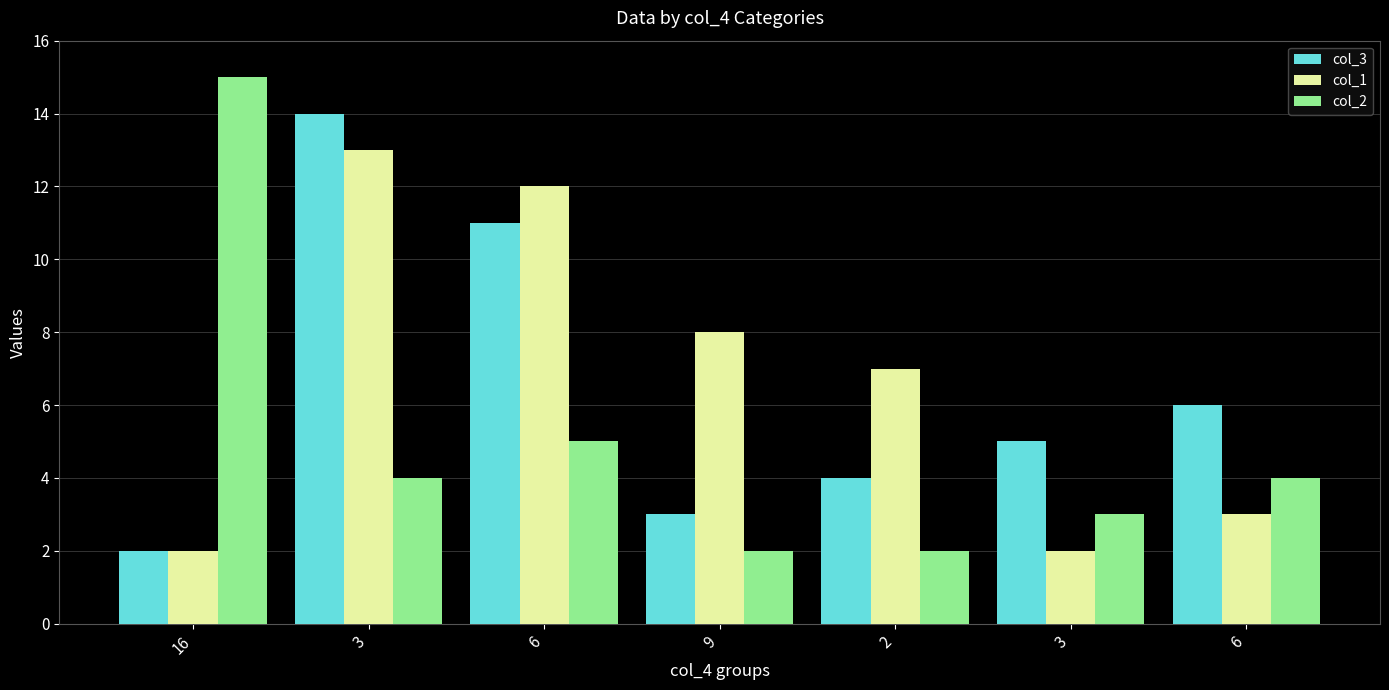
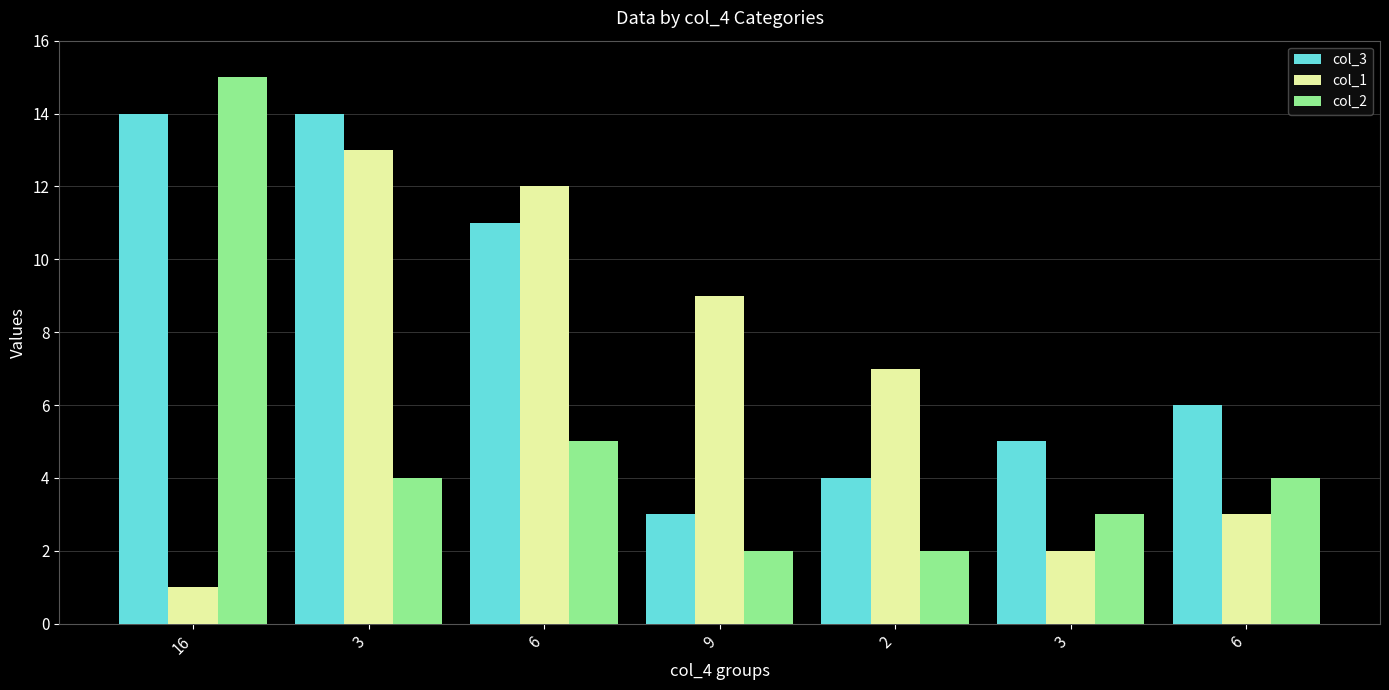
  {
    "col_3": {
-     "16": 2,
+     "16": 14,
      "9": 3,
      "2": 4
    },
    "col_1": {
-     "16": 2,
-     "9": 8,
+     "16": 1,
+     "9": 9,
      "2": 7
    },
    "col_2": {
      "16": 15,
      "9": 2,
      "2": 2
    }
  }
